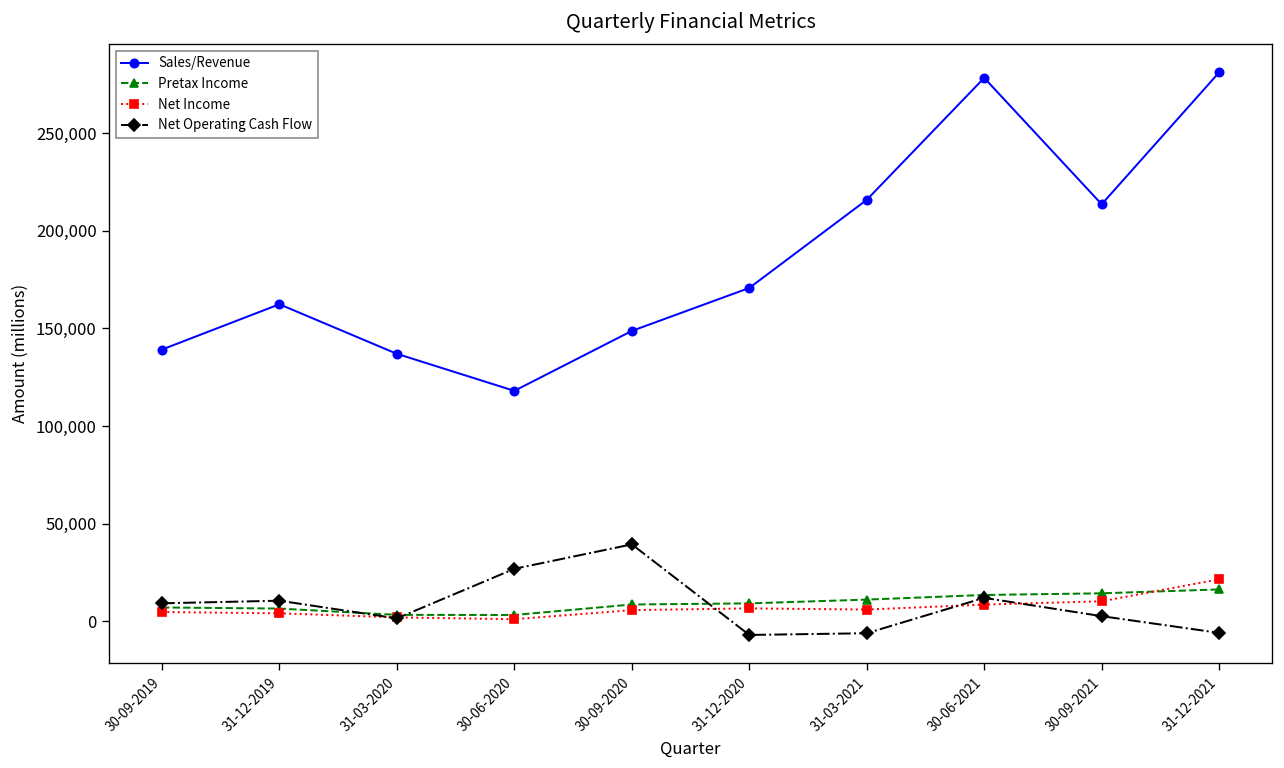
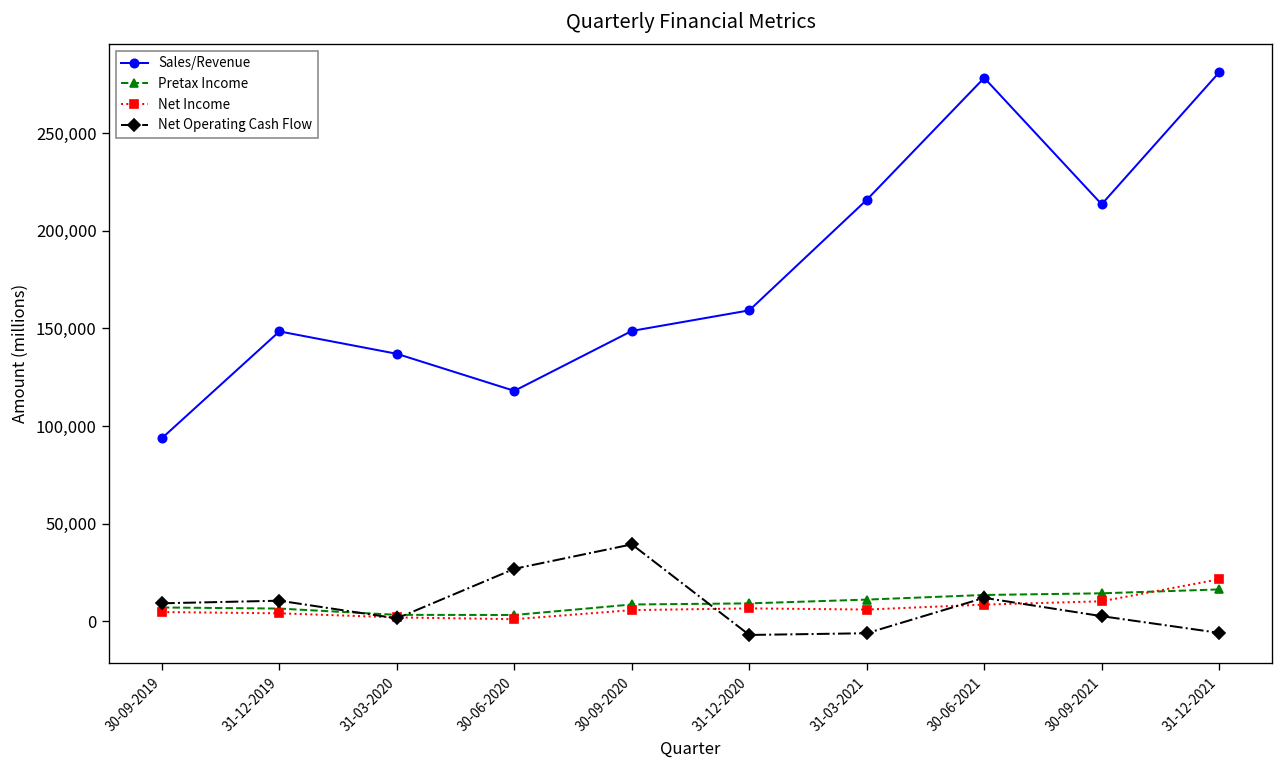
  {
    "Sales/Revenue": {
-     "30-09-2019": "139,000",
-     "31-12-2019": "162,000",
+     "30-09-2019": "94,000",
+     "31-12-2019": "148,000",
      "31-03-2020": "137,000",
      "30-06-2020": "118,000",
      "30-09-2020": "149,000",
-     "31-12-2020": "171,000",
+     "31-12-2020": "159,000",
      "31-03-2021": "216,000",
      "30-06-2021": "278,000",
      "30-09-2021": "214,000",
      "31-12-2021": "281,000"
    },
    "Pretax Income": {
      "30-09-2019": "7,000",
      "31-12-2019": "7,000",
      "30-06-2020": "3,000",
      "30-09-2020": "9,000",
      "31-12-2020": "9,000",
      "31-03-2021": "11,000",
      "30-09-2021": "14,000",
      "31-12-2021": "16,000"
    },
    "Net Income": {
      "30-09-2019": "5,000",
      "31-12-2019": "4,000",
      "30-06-2020": "1,000",
      "30-09-2020": "6,000",
      "31-12-2020": "7,000",
      "31-03-2021": "6,000",
      "30-06-2021": "9,000",
      "30-09-2021": "10,000",
      "31-12-2021": "22,000"
    },
    "Net Operating Cash Flow": {
      "30-09-2019": "9,000",
      "31-12-2019": "11,000",
      "30-06-2020": "27,000",
      "30-09-2020": "39,000",
      "31-12-2020": "-7,000",
      "31-03-2021": "-6,000",
      "30-09-2021": "3,000",
      "31-12-2021": "-6,000"
    }
  }
